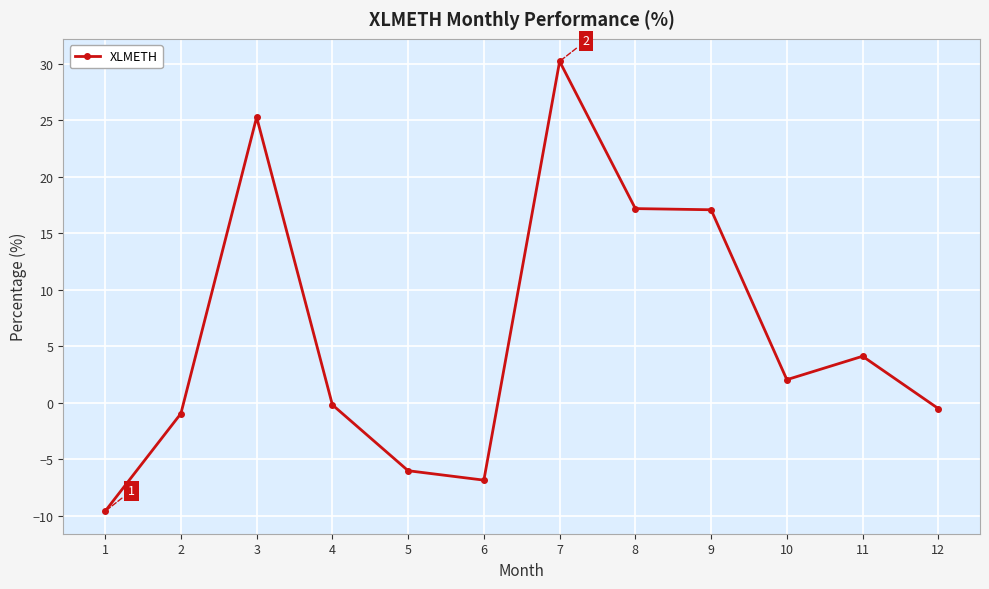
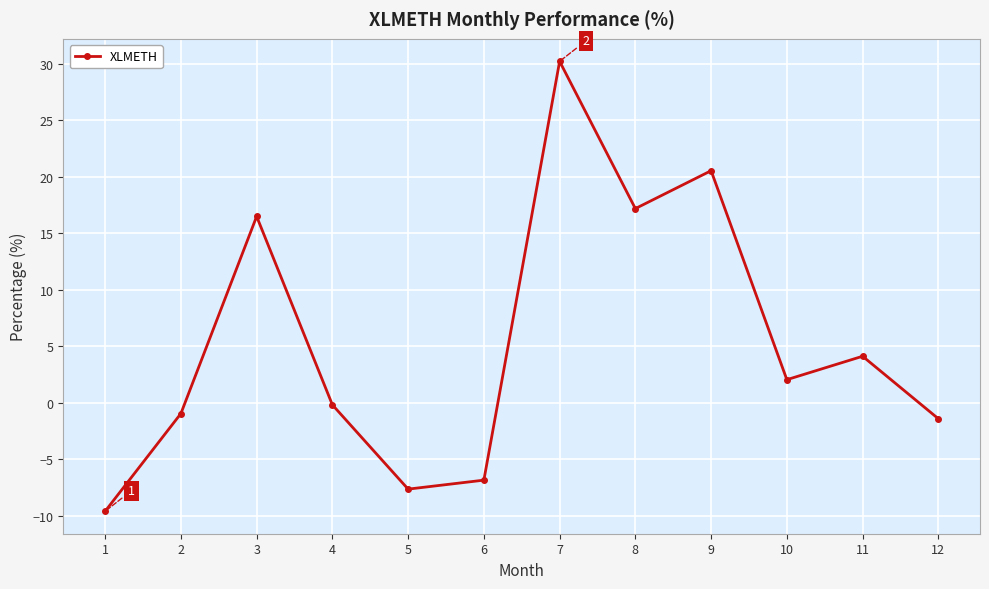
  {
    "1": -9.6,
    "2": -0.9,
-   "3": 25.3,
+   "3": 16.5,
    "4": -0.2,
-   "5": -6.0,
+   "5": -7.6,
    "6": -6.8,
    "7": 30.2,
    "8": 17.2,
-   "9": 17.1,
+   "9": 20.6,
    "10": 2.0,
    "11": 4.1,
-   "12": -0.5
+   "12": -1.4
  }
